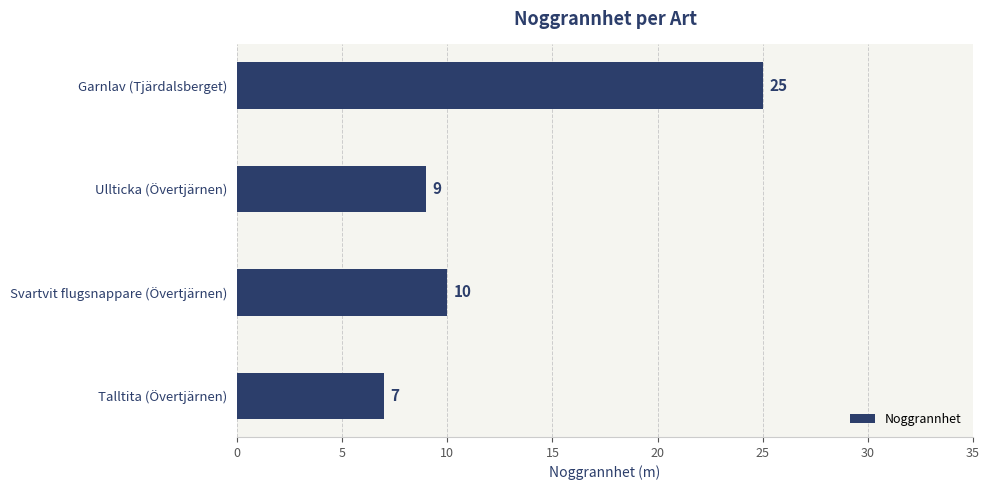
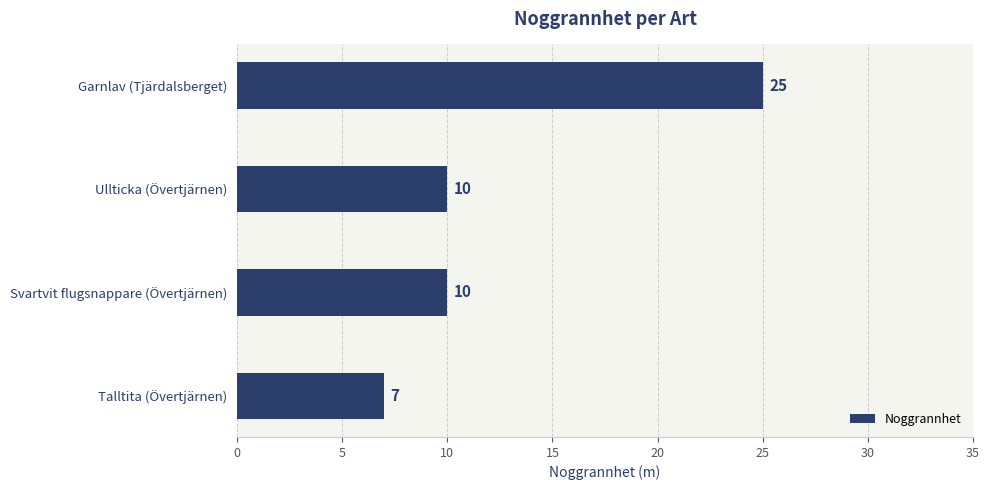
  {
    "Garnlav (Tjärdalsberget)": 25,
-   "Ullticka (Övertjärnen)": 9,
+   "Ullticka (Övertjärnen)": 10,
    "Svartvit flugsnappare (Övertjärnen)": 10,
    "Talltita (Övertjärnen)": 7
  }
